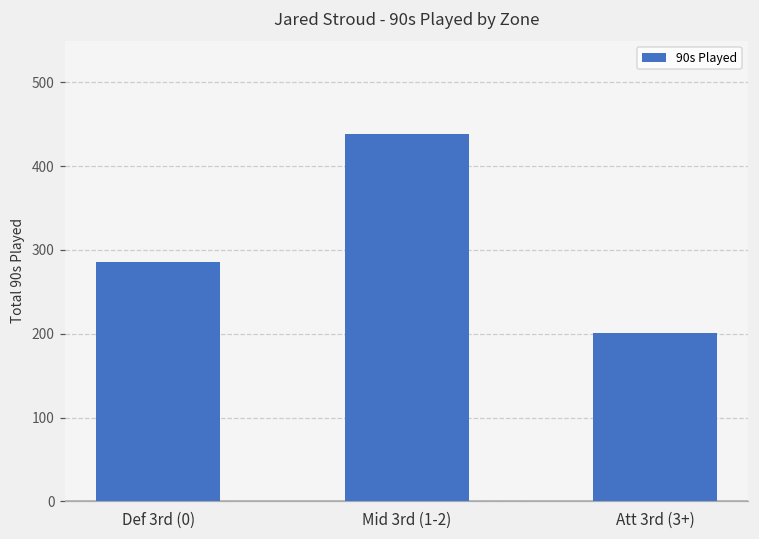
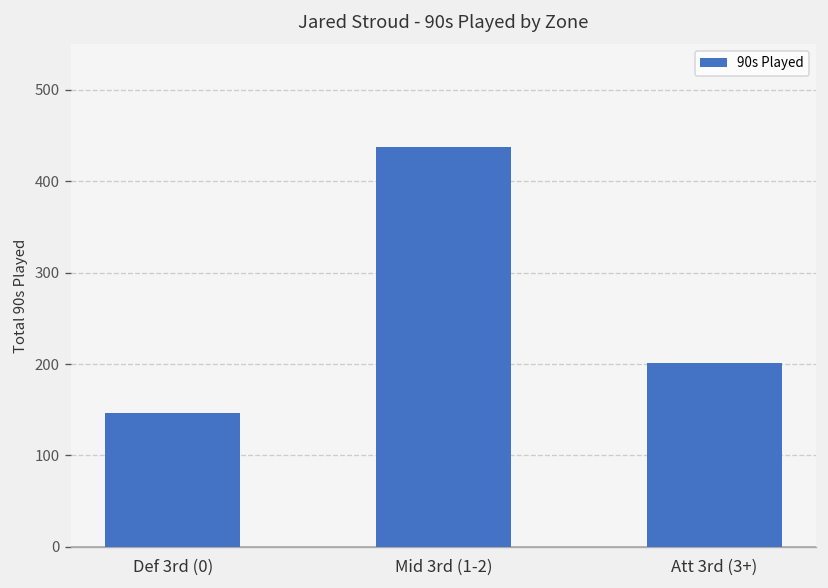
  {
-   "Def 3rd (0)": 290,
+   "Def 3rd (0)": 150,
    "Mid 3rd (1-2)": 440,
    "Att 3rd (3+)": 200
  }
